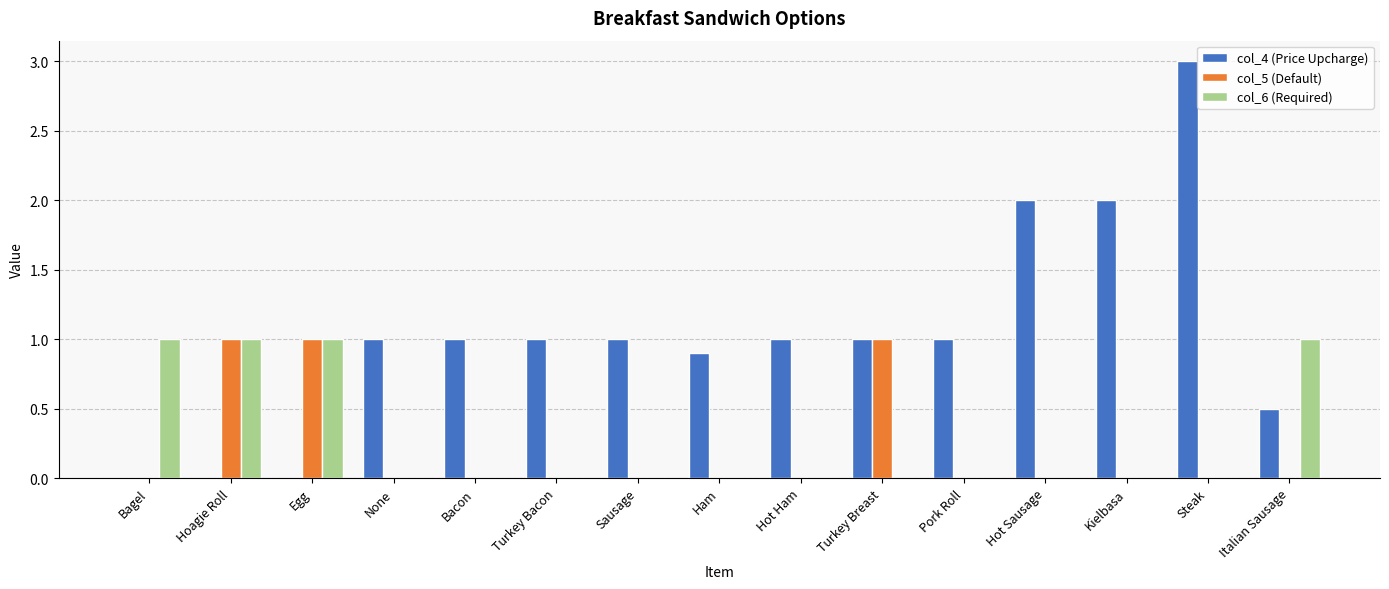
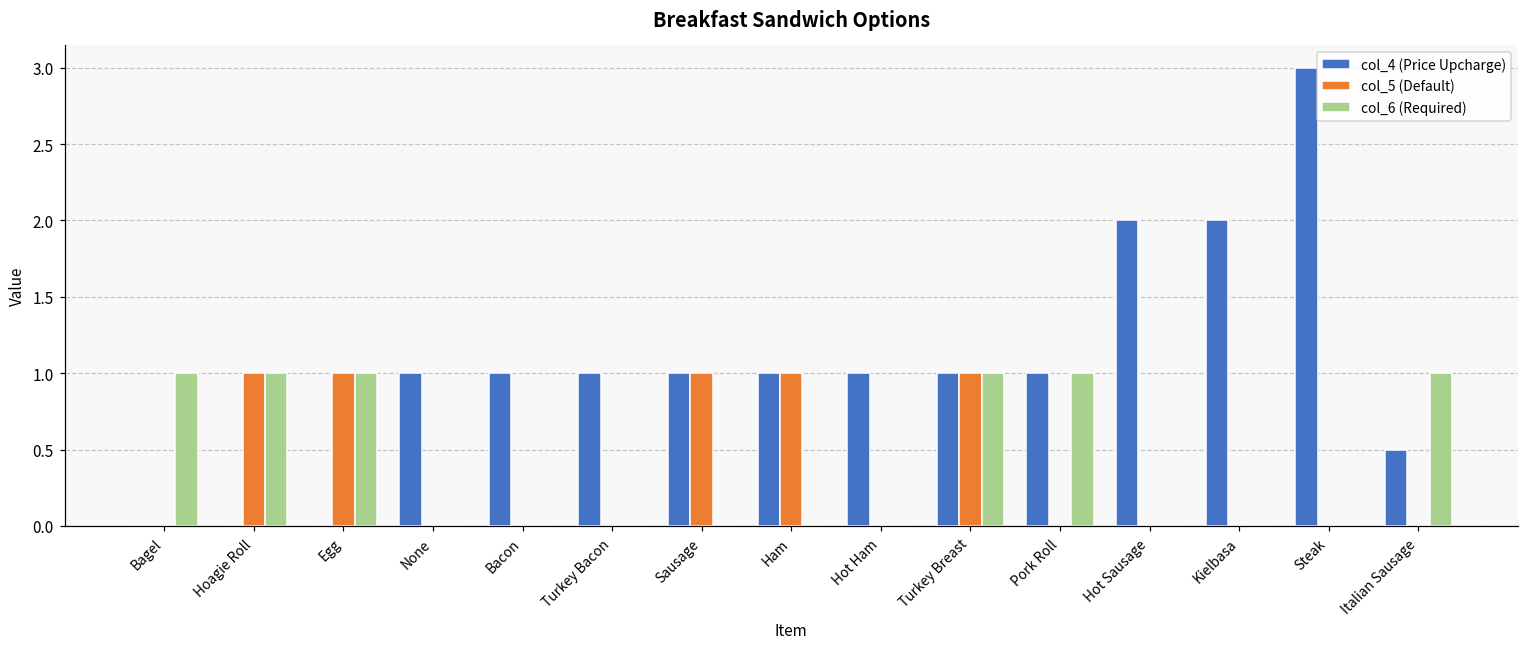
  {
    "col_4 (Price Upcharge)": {
      "Bagel": 0.0,
      "Hoagie Roll": 0.0,
      "Egg": 0.0,
      "None": 1.0,
      "Bacon": 1.0,
      "Turkey Bacon": 1.0,
      "Sausage": 1.0,
-     "Ham": 0.9,
+     "Ham": 1.0,
      "Hot Ham": 1.0,
      "Turkey Breast": 1.0,
      "Pork Roll": 1.0,
      "Hot Sausage": 2.0,
      "Kielbasa": 2.0,
      "Steak": 3.0,
      "Italian Sausage": 0.5
    },
    "col_5 (Default)": {
      "Bagel": 0,
      "Hoagie Roll": 1,
      "Egg": 1,
      "None": 0,
      "Bacon": 0,
      "Turkey Bacon": 0,
-     "Sausage": 0,
-     "Ham": 0,
+     "Sausage": 1,
+     "Ham": 1,
      "Hot Ham": 0,
      "Turkey Breast": 1,
      "Pork Roll": 0,
      "Hot Sausage": 0,
      "Kielbasa": 0,
      "Steak": 0,
      "Italian Sausage": 0
    },
    "col_6 (Required)": {
      "Bagel": 1,
      "Hoagie Roll": 1,
      "Egg": 1,
      "None": 0,
      "Bacon": 0,
      "Turkey Bacon": 0,
      "Sausage": 0,
      "Ham": 0,
      "Hot Ham": 0,
-     "Turkey Breast": 0,
-     "Pork Roll": 0,
+     "Turkey Breast": 1,
+     "Pork Roll": 1,
      "Hot Sausage": 0,
      "Kielbasa": 0,
      "Steak": 0,
      "Italian Sausage": 1
    }
  }
